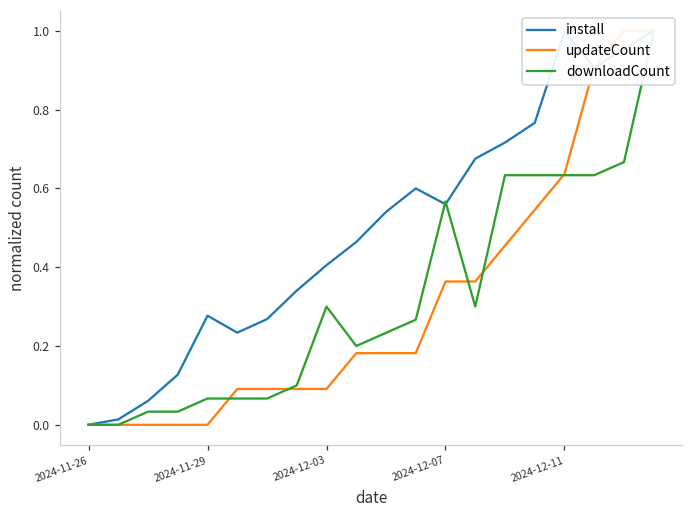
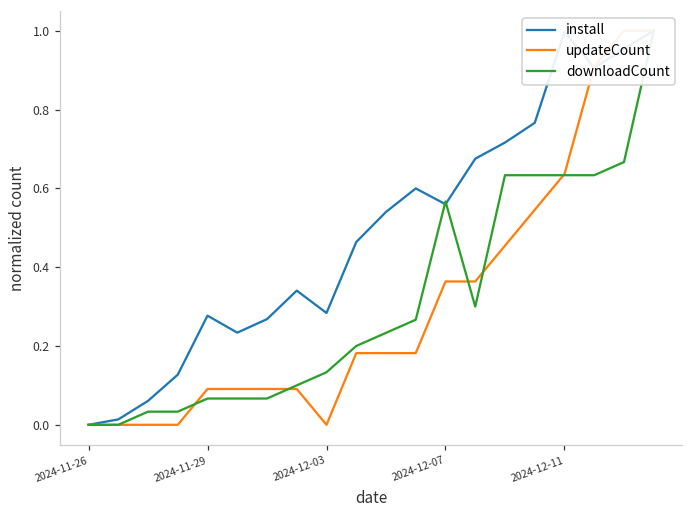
  {
    "install": {
      "2024-11-29": 0.28,
-     "2024-12-03": 0.41
+     "2024-12-03": 0.28
    },
    "updateCount": {
-     "2024-11-29": 0.00,
-     "2024-12-03": 0.09,
+     "2024-11-29": 0.09,
+     "2024-12-03": 0.00,
      "2024-12-07": 0.36
    },
    "downloadCount": {
      "2024-11-29": 0.07,
-     "2024-12-03": 0.30
+     "2024-12-03": 0.13
    }
  }
